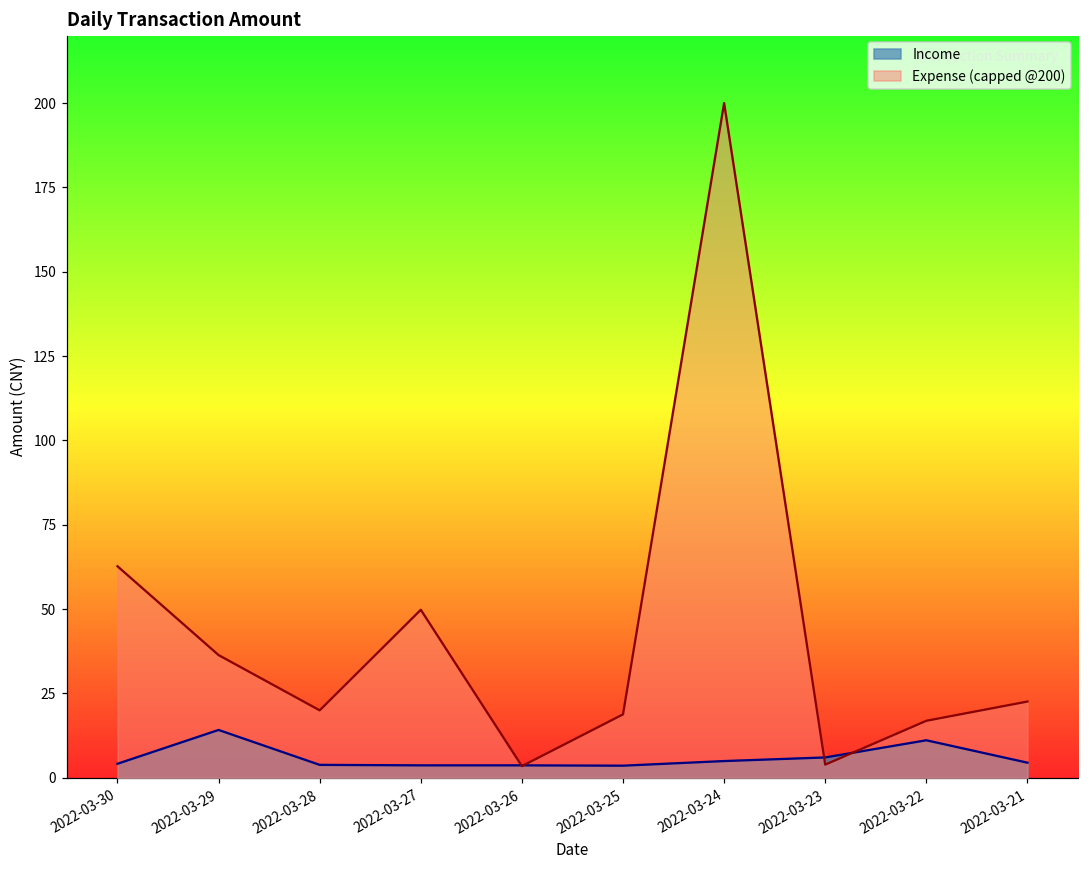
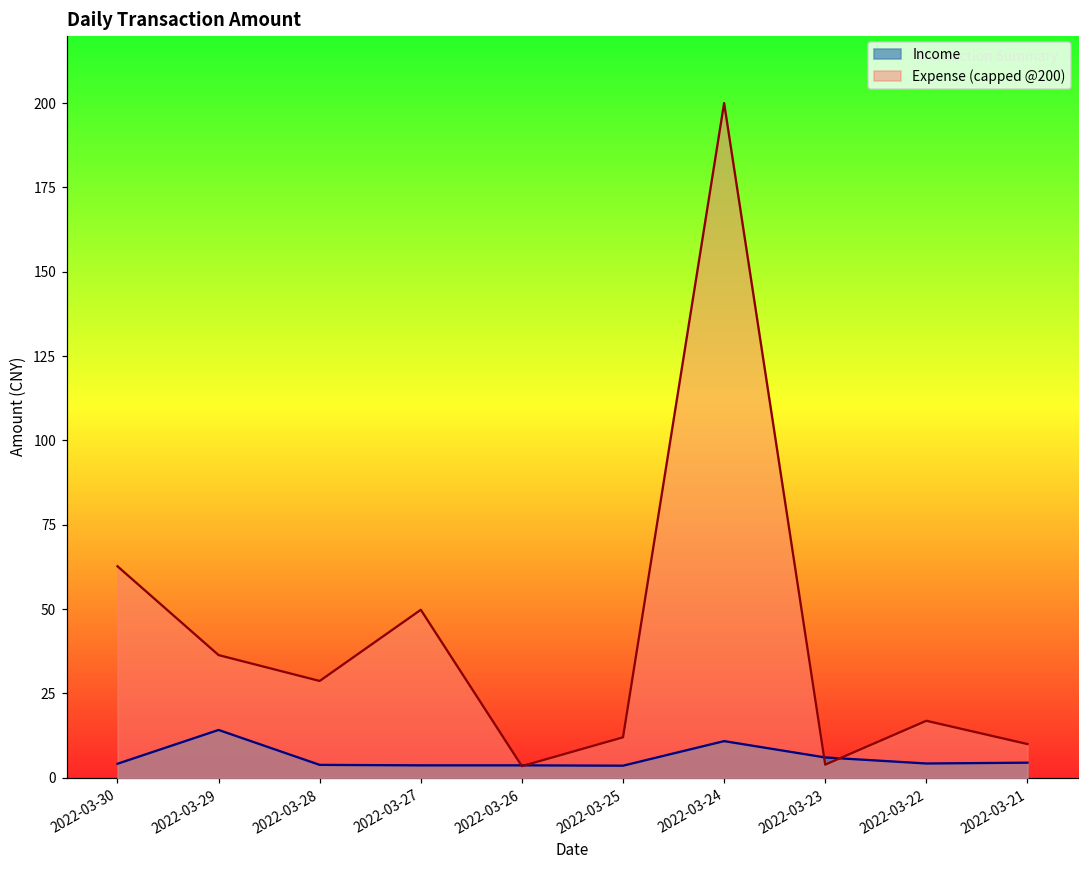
  {
    "Income": {
      "2022-03-30": 4,
      "2022-03-29": 14,
      "2022-03-28": 4,
      "2022-03-27": 4,
      "2022-03-25": 4,
-     "2022-03-24": 5,
+     "2022-03-24": 11,
      "2022-03-23": 6,
-     "2022-03-22": 11,
+     "2022-03-22": 4,
      "2022-03-21": 4
    },
    "Expense (capped @200)": {
      "2022-03-30": 63,
      "2022-03-29": 36,
-     "2022-03-28": 20,
+     "2022-03-28": 29,
      "2022-03-27": 50,
-     "2022-03-25": 19,
+     "2022-03-25": 12,
      "2022-03-24": 200,
      "2022-03-23": 4,
      "2022-03-22": 17,
-     "2022-03-21": 23
+     "2022-03-21": 10
    }
  }
